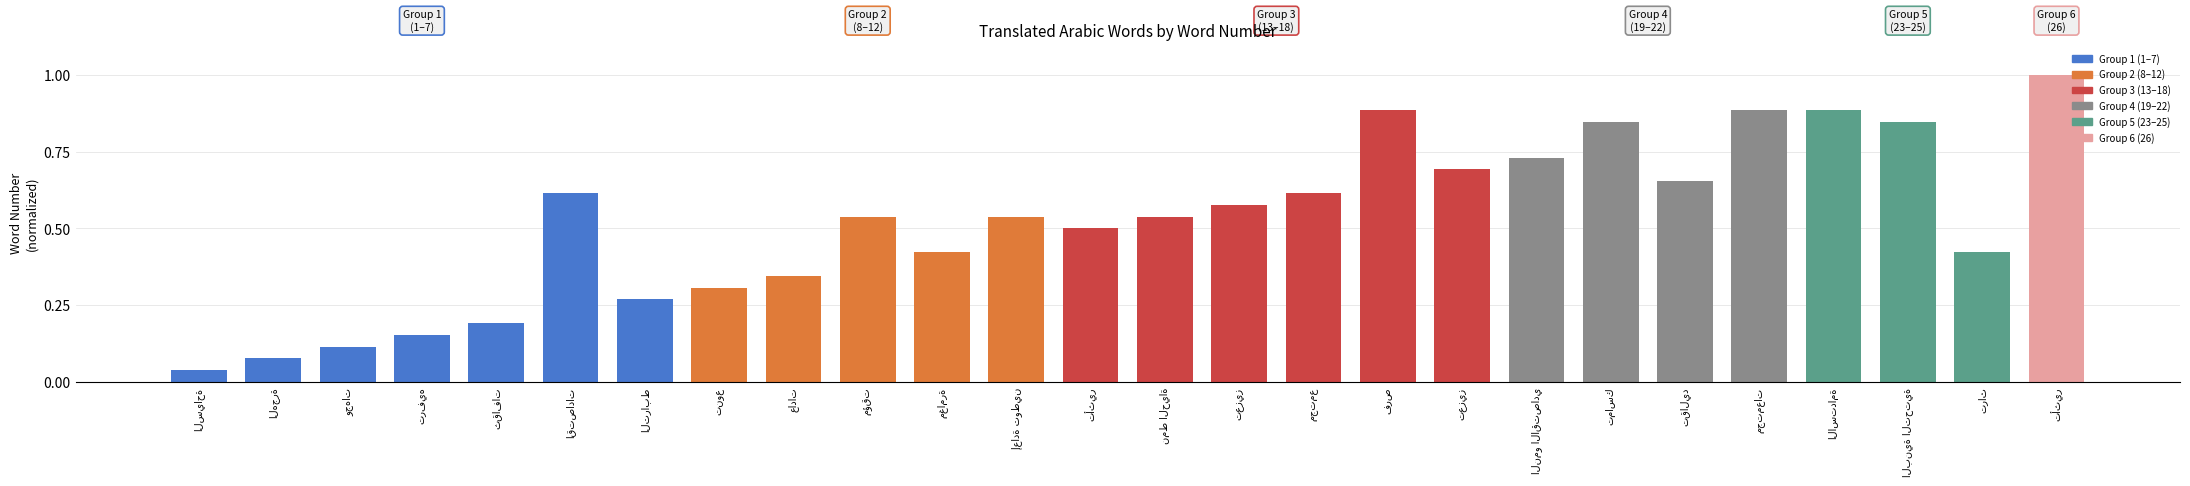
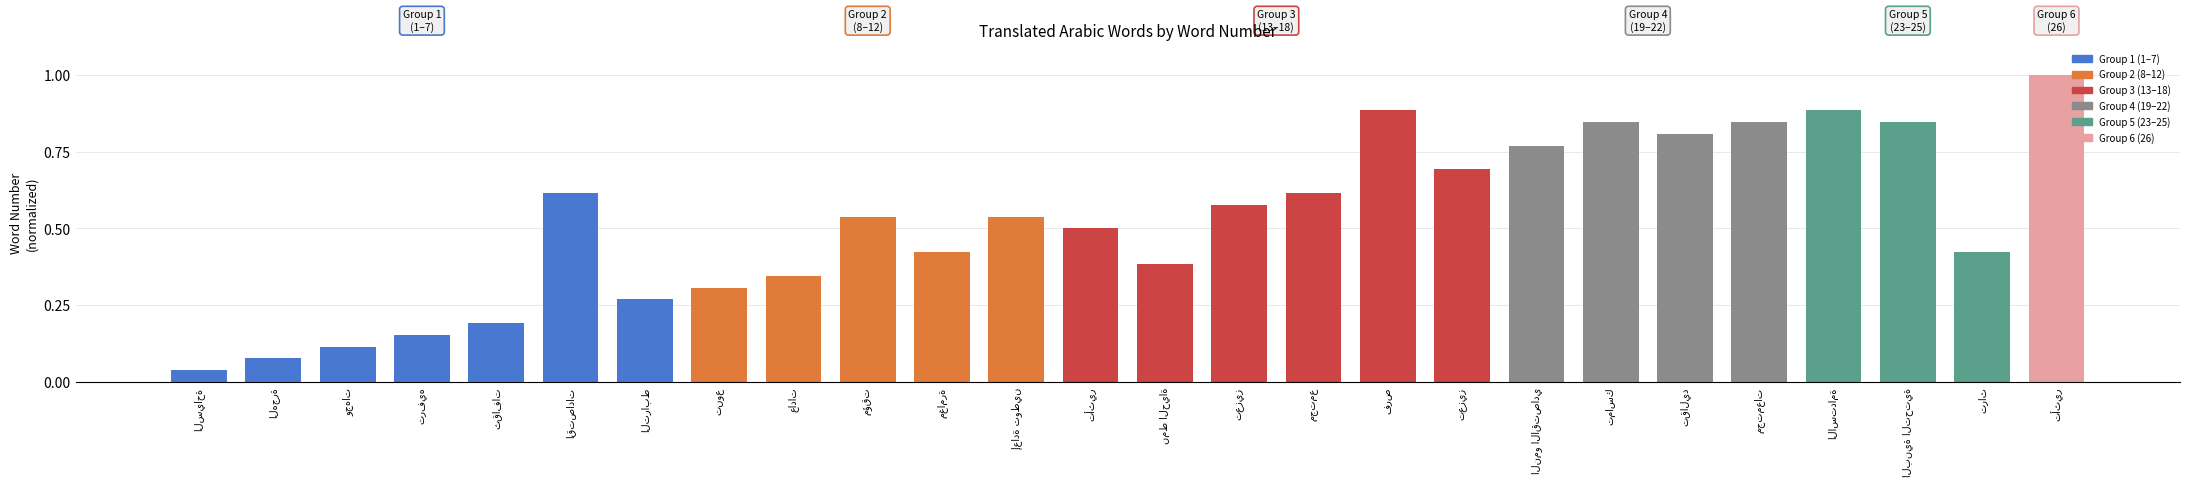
  {
    "السياحة": 0.04,
    "الهجرة": 0.08,
    "وجهات": 0.12,
    "ترفيه": 0.15,
    "ثقافات": 0.19,
    "اقتصادات": 0.62,
    "الترابط": 0.27,
    "تنوع": 0.31,
    "عادات": 0.35,
    "مؤقت": 0.54,
    "مغامرة": 0.42,
    "إعادة توطين": 0.54,
-   "نمط الحياة": 0.54,
+   "نمط الحياة": 0.38,
    "مجتمع": 0.62,
    "فرص": 0.88,
-   "النمو الاقتصادي": 0.73,
+   "النمو الاقتصادي": 0.77,
    "تماسك": 0.85,
-   "تقاليد": 0.65,
-   "مجتمعات": 0.88,
+   "تقاليد": 0.81,
+   "مجتمعات": 0.85,
    "الاستدامة": 0.88,
    "البنية التحتية": 0.85,
    "تراث": 0.42
  }
